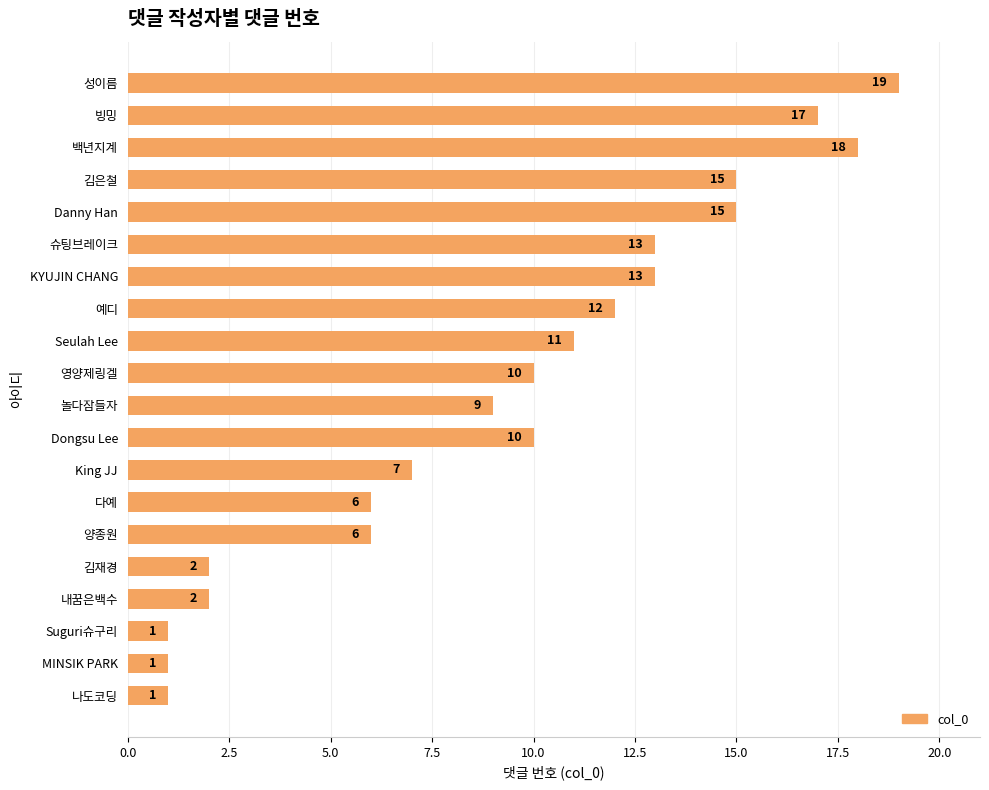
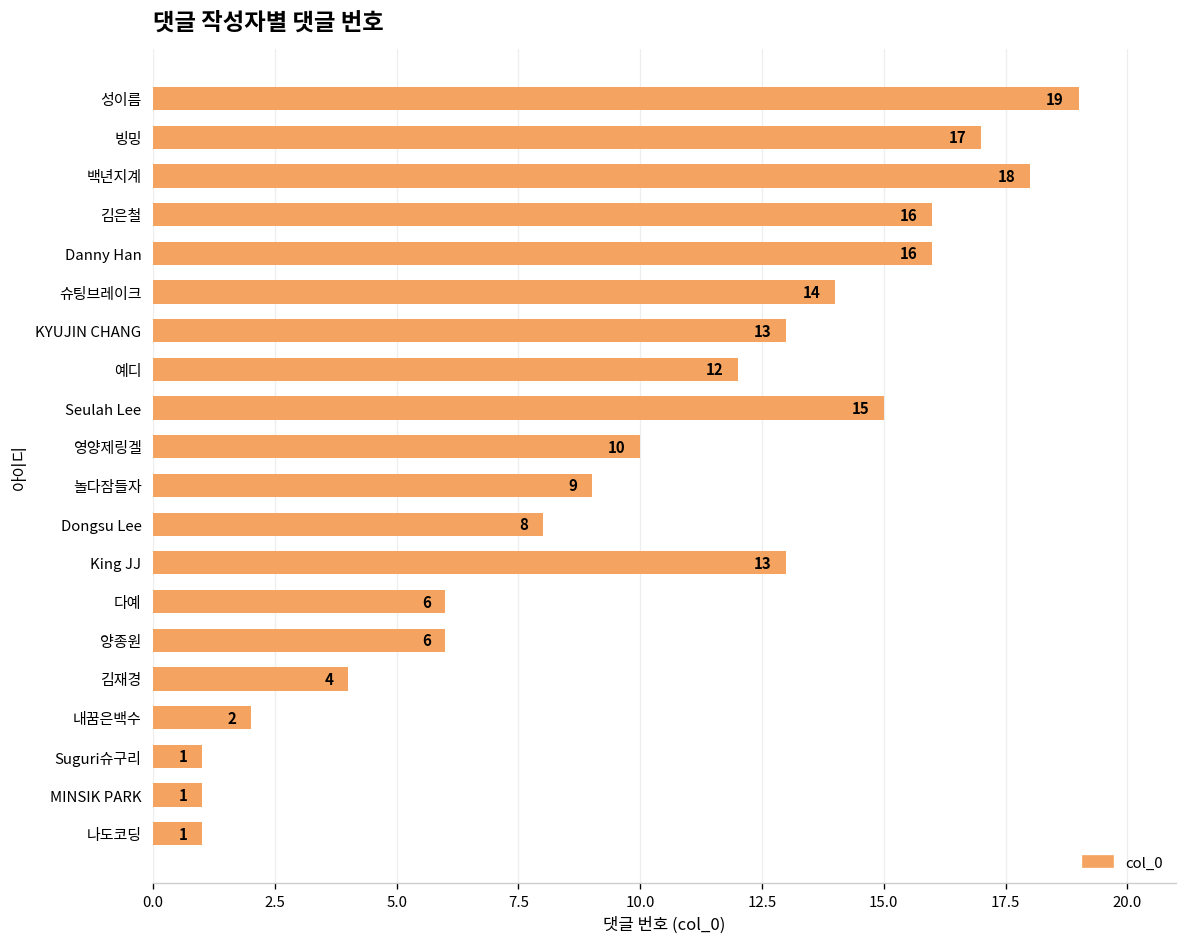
  {
    "성이름": 19,
    "빙밍": 17,
    "백년지계": 18,
-   "김은철": 15,
-   "Danny Han": 15,
-   "슈팅브레이크": 13,
+   "김은철": 16,
+   "Danny Han": 16,
+   "슈팅브레이크": 14,
    "KYUJIN CHANG": 13,
    "예디": 12,
-   "Seulah Lee": 11,
+   "Seulah Lee": 15,
    "영양제링겔": 10,
    "놀다잠들자": 9,
-   "Dongsu Lee": 10,
-   "King JJ": 7,
+   "Dongsu Lee": 8,
+   "King JJ": 13,
    "다예": 6,
    "양종원": 6,
-   "김재경": 2,
+   "김재경": 4,
    "내꿈은백수": 2,
    "Suguri슈구리": 1,
    "MINSIK PARK": 1,
    "나도코딩": 1
  }
